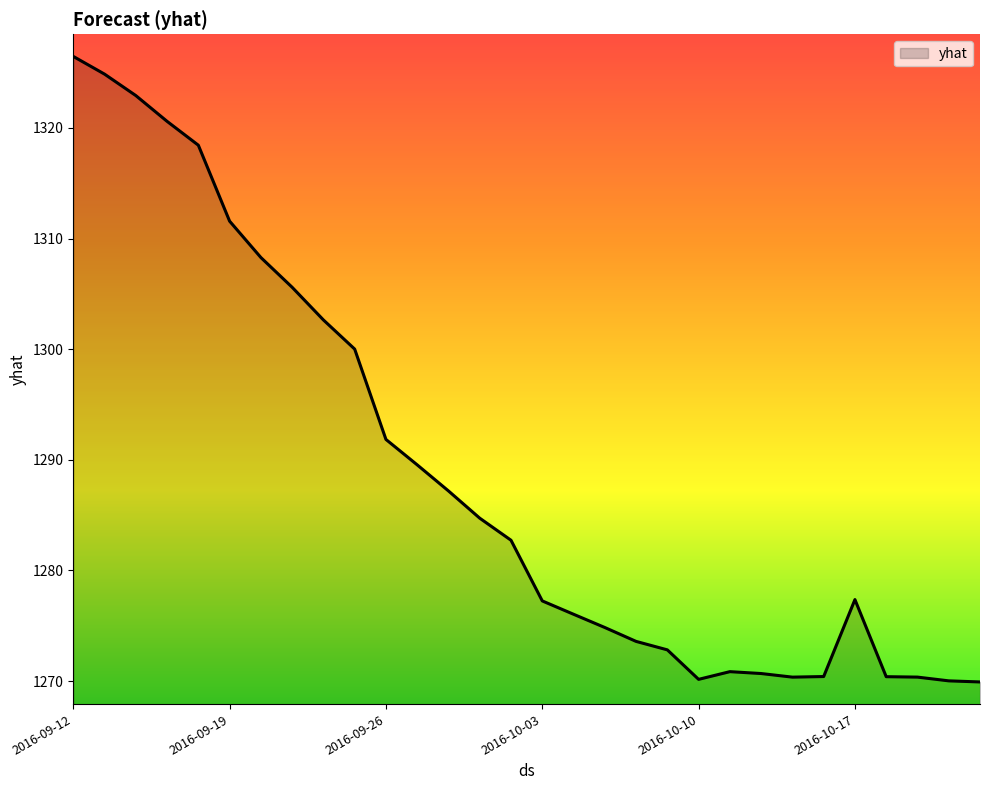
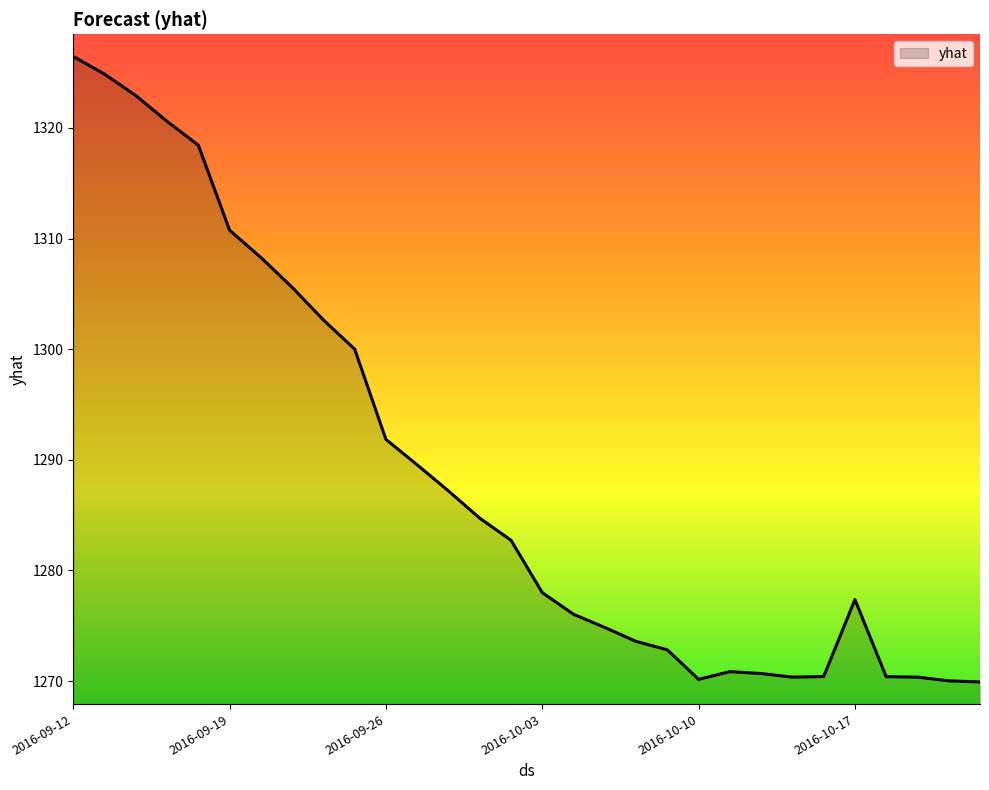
  {
    "2016-09-12": 1326.5,
-   "2016-09-19": 1311.6,
+   "2016-09-19": 1310.8,
    "2016-09-26": 1291.8,
-   "2016-10-03": 1277.2,
+   "2016-10-03": 1278.0,
    "2016-10-10": 1270.2,
    "2016-10-17": 1277.4
  }
